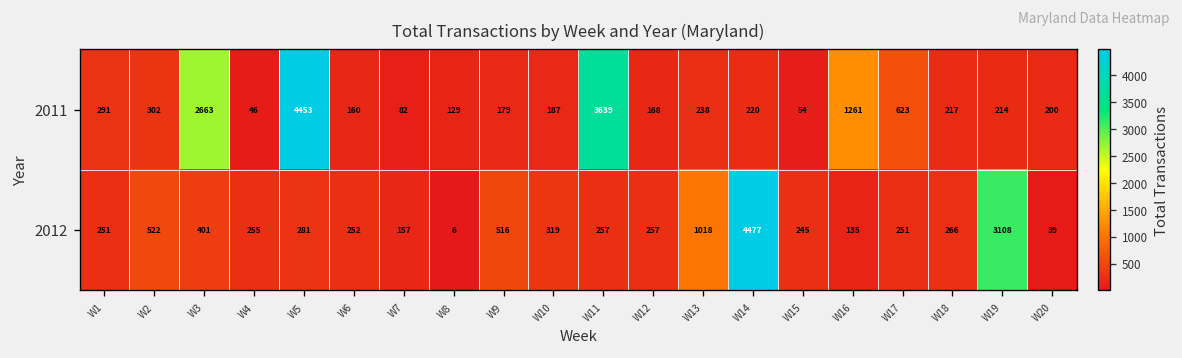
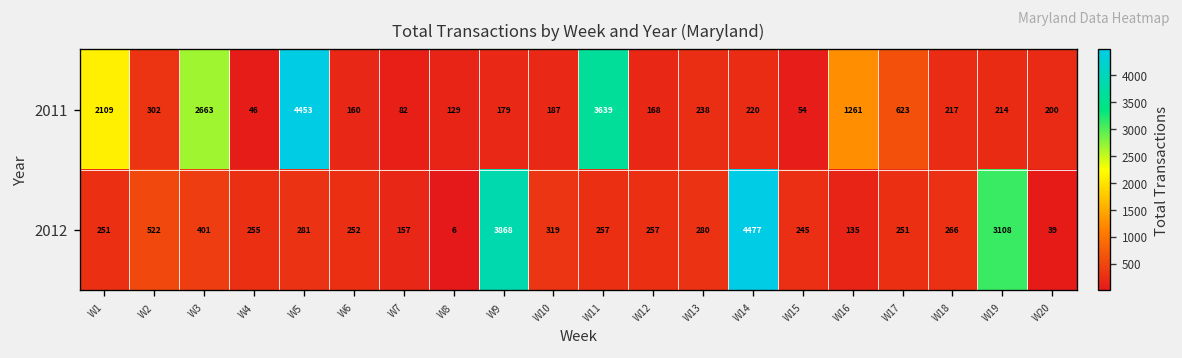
  {
    "2011": {
-     "W1": 291,
+     "W1": 2109,
      "W2": 302,
      "W3": 2663,
      "W4": 46,
      "W5": 4453,
      "W6": 160,
      "W7": 82,
      "W8": 129,
      "W9": 179,
      "W10": 187,
      "W11": 3639,
      "W12": 168,
      "W13": 238,
      "W14": 220,
      "W15": 54,
      "W16": 1261,
      "W17": 623,
      "W18": 217,
      "W19": 214,
      "W20": 200
    },
    "2012": {
      "W1": 251,
      "W2": 522,
      "W3": 401,
      "W4": 255,
      "W5": 281,
      "W6": 252,
      "W7": 157,
      "W8": 6,
-     "W9": 516,
+     "W9": 3868,
      "W10": 319,
      "W11": 257,
      "W12": 257,
-     "W13": 1018,
+     "W13": 280,
      "W14": 4477,
      "W15": 245,
      "W16": 135,
      "W17": 251,
      "W18": 266,
      "W19": 3108,
      "W20": 39
    }
  }
